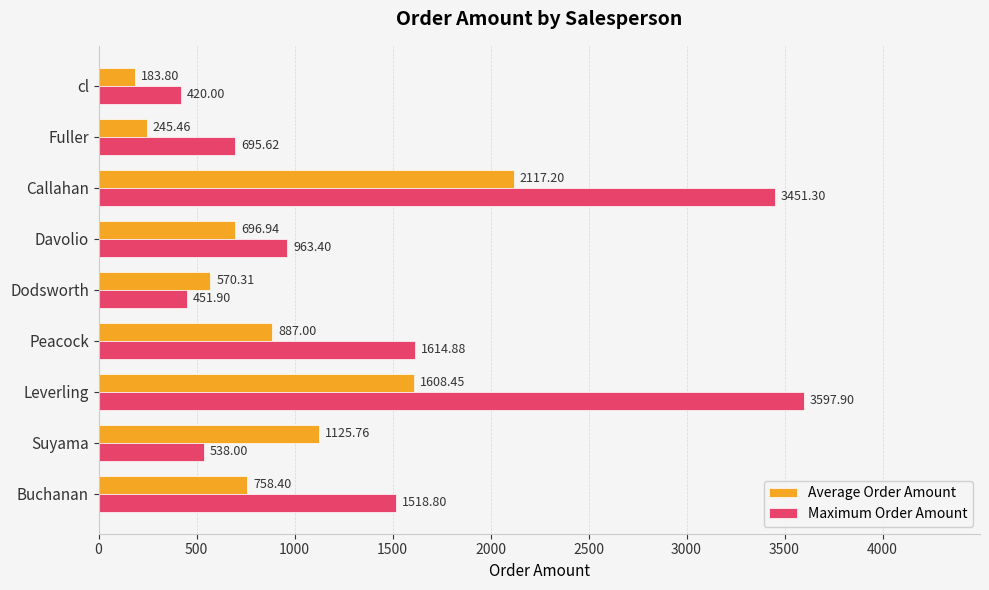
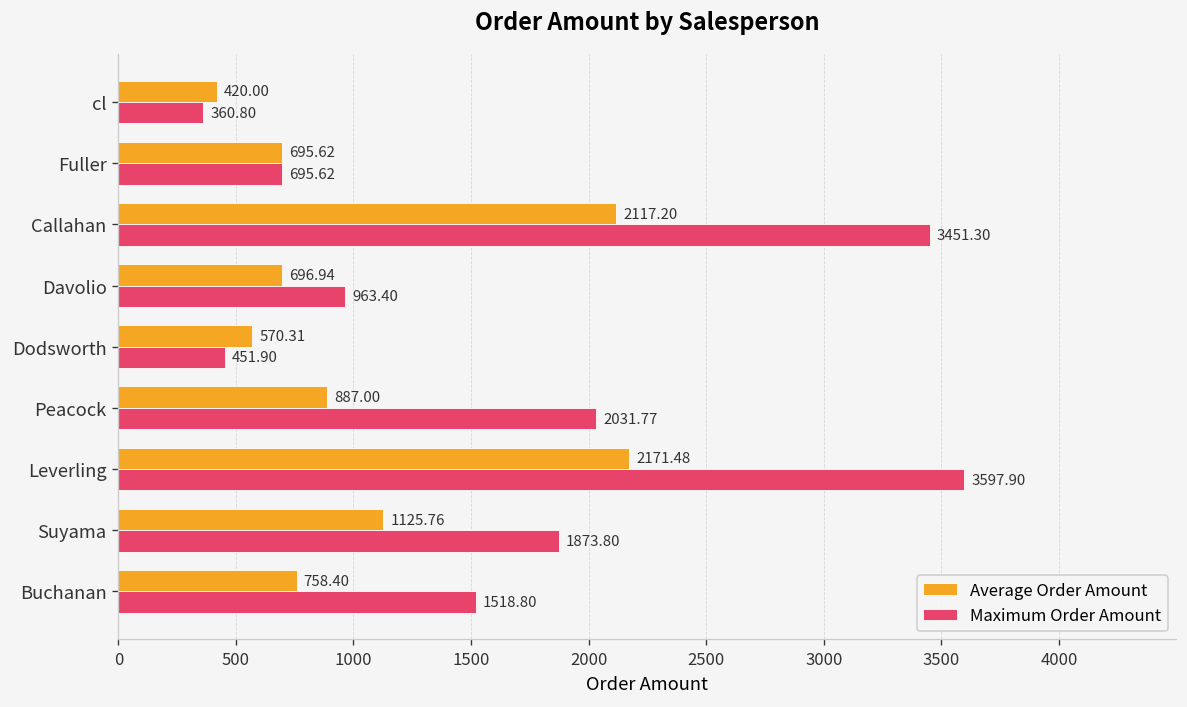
  {
    "Average Order Amount": {
-     "cl": 183.80,
-     "Fuller": 245.46,
+     "cl": 420.00,
+     "Fuller": 695.62,
      "Callahan": 2117.20,
      "Davolio": 696.94,
      "Dodsworth": 570.31,
      "Peacock": 887.00,
-     "Leverling": 1608.45,
+     "Leverling": 2171.48,
      "Suyama": 1125.76,
      "Buchanan": 758.40
    },
    "Maximum Order Amount": {
-     "cl": 420.00,
+     "cl": 360.80,
      "Fuller": 695.62,
      "Callahan": 3451.30,
      "Davolio": 963.40,
      "Dodsworth": 451.90,
-     "Peacock": 1614.88,
+     "Peacock": 2031.77,
      "Leverling": 3597.90,
-     "Suyama": 538.00,
+     "Suyama": 1873.80,
      "Buchanan": 1518.80
    }
  }
